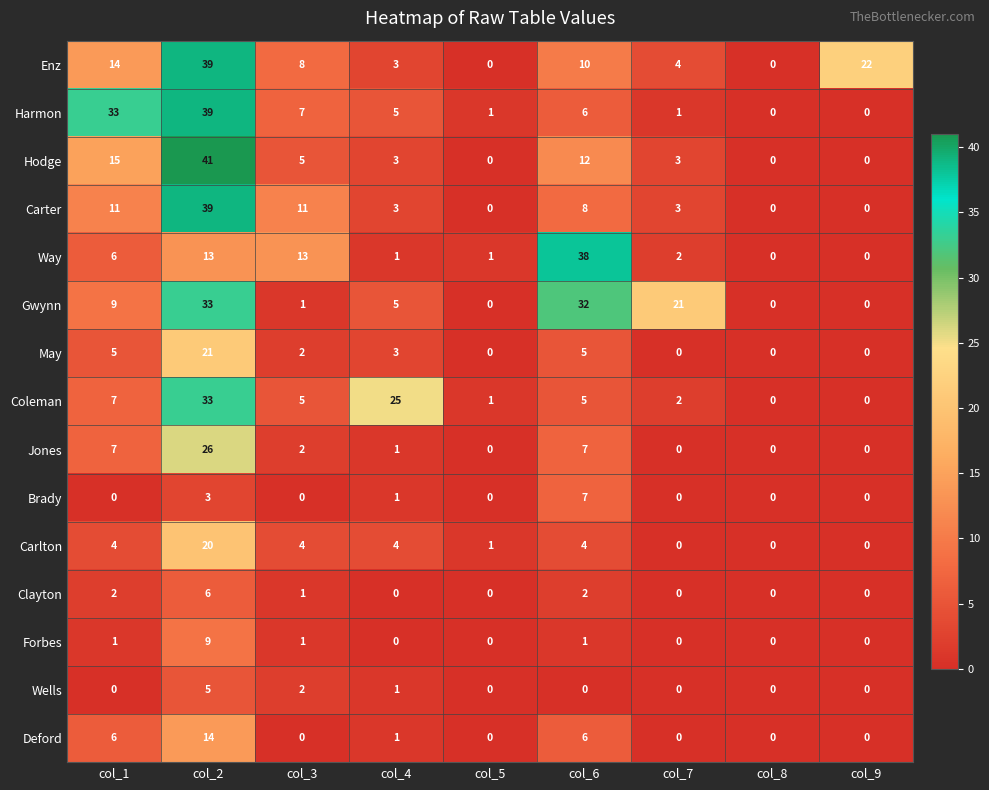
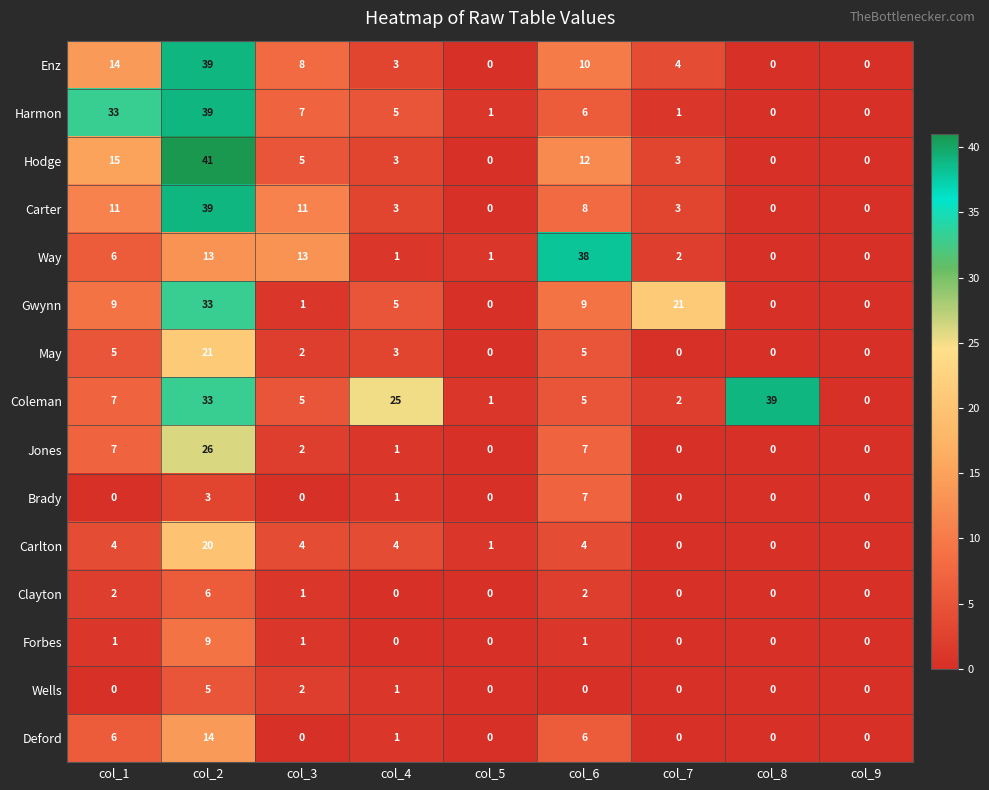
  {
    "Enz": {
      "col_1": 14,
      "col_2": 39,
      "col_3": 8,
      "col_4": 3,
      "col_5": 0,
      "col_6": 10,
      "col_7": 4,
      "col_8": 0,
-     "col_9": 22
+     "col_9": 0
    },
    "Harmon": {
      "col_1": 33,
      "col_2": 39,
      "col_3": 7,
      "col_4": 5,
      "col_5": 1,
      "col_6": 6,
      "col_7": 1,
      "col_8": 0,
      "col_9": 0
    },
    "Hodge": {
      "col_1": 15,
      "col_2": 41,
      "col_3": 5,
      "col_4": 3,
      "col_5": 0,
      "col_6": 12,
      "col_7": 3,
      "col_8": 0,
      "col_9": 0
    },
    "Carter": {
      "col_1": 11,
      "col_2": 39,
      "col_3": 11,
      "col_4": 3,
      "col_5": 0,
      "col_6": 8,
      "col_7": 3,
      "col_8": 0,
      "col_9": 0
    },
    "Way": {
      "col_1": 6,
      "col_2": 13,
      "col_3": 13,
      "col_4": 1,
      "col_5": 1,
      "col_6": 38,
      "col_7": 2,
      "col_8": 0,
      "col_9": 0
    },
    "Gwynn": {
      "col_1": 9,
      "col_2": 33,
      "col_3": 1,
      "col_4": 5,
      "col_5": 0,
-     "col_6": 32,
+     "col_6": 9,
      "col_7": 21,
      "col_8": 0,
      "col_9": 0
    },
    "May": {
      "col_1": 5,
      "col_2": 21,
      "col_3": 2,
      "col_4": 3,
      "col_5": 0,
      "col_6": 5,
      "col_7": 0,
      "col_8": 0,
      "col_9": 0
    },
    "Coleman": {
      "col_1": 7,
      "col_2": 33,
      "col_3": 5,
      "col_4": 25,
      "col_5": 1,
      "col_6": 5,
      "col_7": 2,
-     "col_8": 0,
+     "col_8": 39,
      "col_9": 0
    },
    "Jones": {
      "col_1": 7,
      "col_2": 26,
      "col_3": 2,
      "col_4": 1,
      "col_5": 0,
      "col_6": 7,
      "col_7": 0,
      "col_8": 0,
      "col_9": 0
    },
    "Brady": {
      "col_1": 0,
      "col_2": 3,
      "col_3": 0,
      "col_4": 1,
      "col_5": 0,
      "col_6": 7,
      "col_7": 0,
      "col_8": 0,
      "col_9": 0
    },
    "Carlton": {
      "col_1": 4,
      "col_2": 20,
      "col_3": 4,
      "col_4": 4,
      "col_5": 1,
      "col_6": 4,
      "col_7": 0,
      "col_8": 0,
      "col_9": 0
    },
    "Clayton": {
      "col_1": 2,
      "col_2": 6,
      "col_3": 1,
      "col_4": 0,
      "col_5": 0,
      "col_6": 2,
      "col_7": 0,
      "col_8": 0,
      "col_9": 0
    },
    "Forbes": {
      "col_1": 1,
      "col_2": 9,
      "col_3": 1,
      "col_4": 0,
      "col_5": 0,
      "col_6": 1,
      "col_7": 0,
      "col_8": 0,
      "col_9": 0
    },
    "Wells": {
      "col_1": 0,
      "col_2": 5,
      "col_3": 2,
      "col_4": 1,
      "col_5": 0,
      "col_6": 0,
      "col_7": 0,
      "col_8": 0,
      "col_9": 0
    },
    "Deford": {
      "col_1": 6,
      "col_2": 14,
      "col_3": 0,
      "col_4": 1,
      "col_5": 0,
      "col_6": 6,
      "col_7": 0,
      "col_8": 0,
      "col_9": 0
    }
  }
